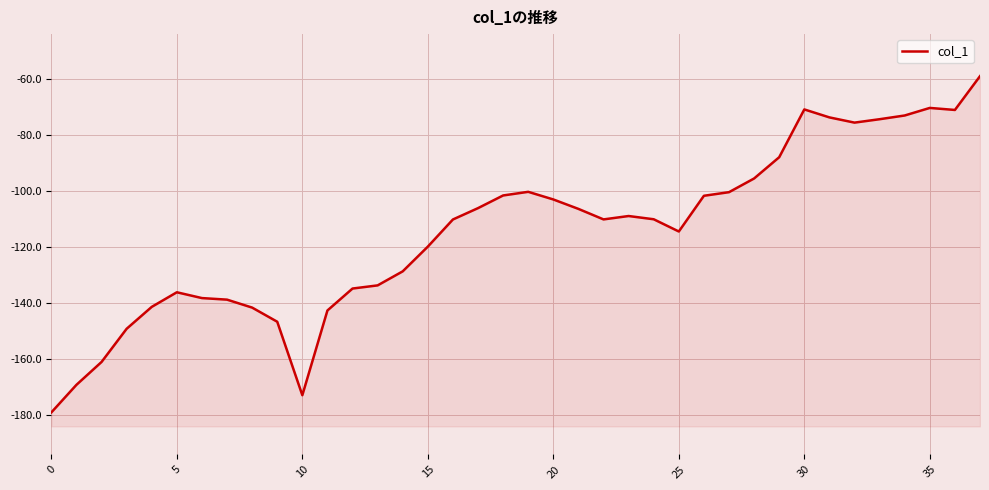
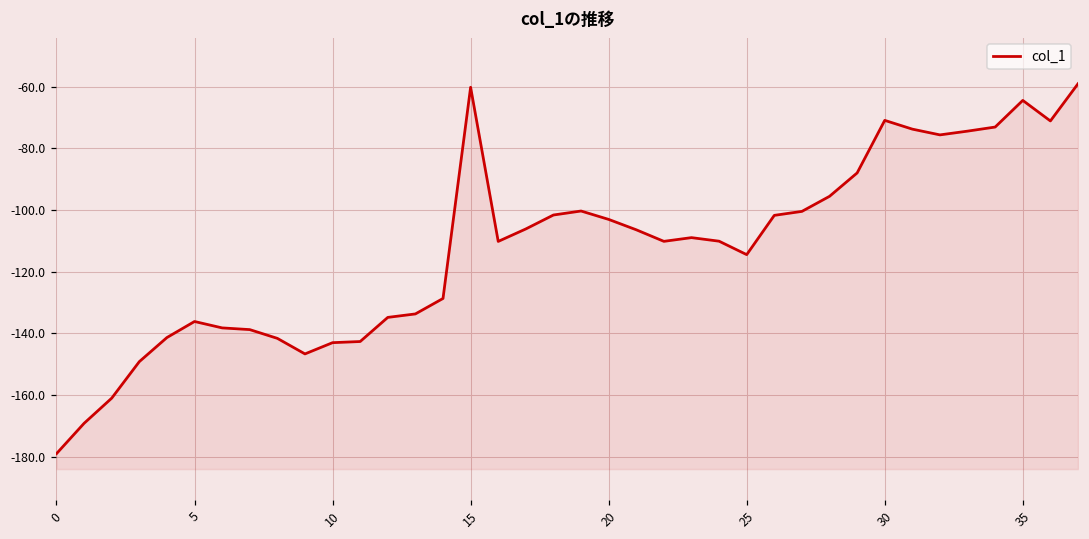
  {
    "0": -179,
    "5": -136,
-   "10": -173,
-   "15": -120,
+   "10": -143,
+   "15": -60,
    "20": -103,
    "25": -114,
    "30": -71,
-   "35": -70
+   "35": -64
  }
